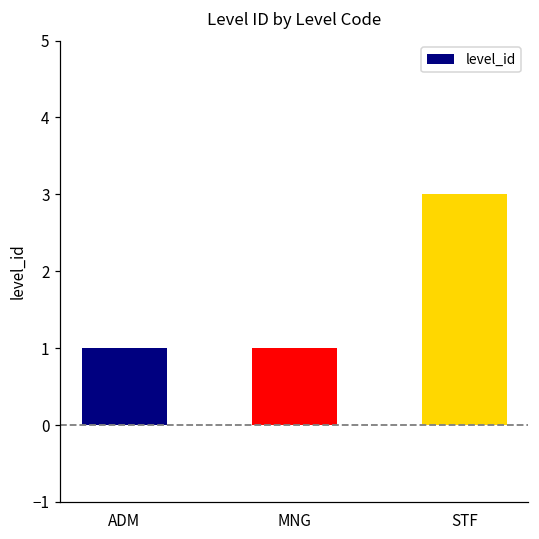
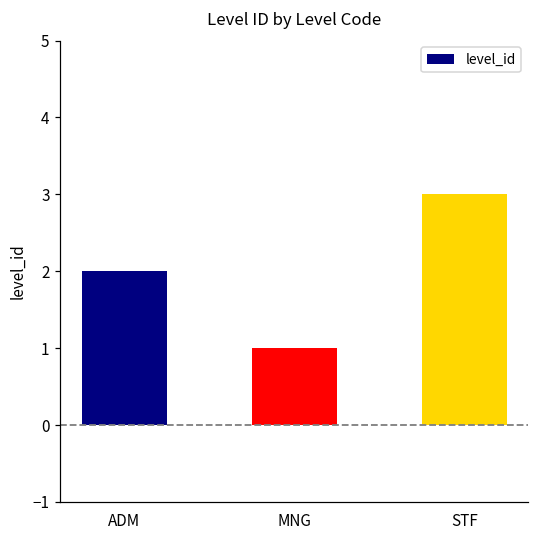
  {
-   "ADM": 1,
+   "ADM": 2,
    "MNG": 1,
    "STF": 3
  }
